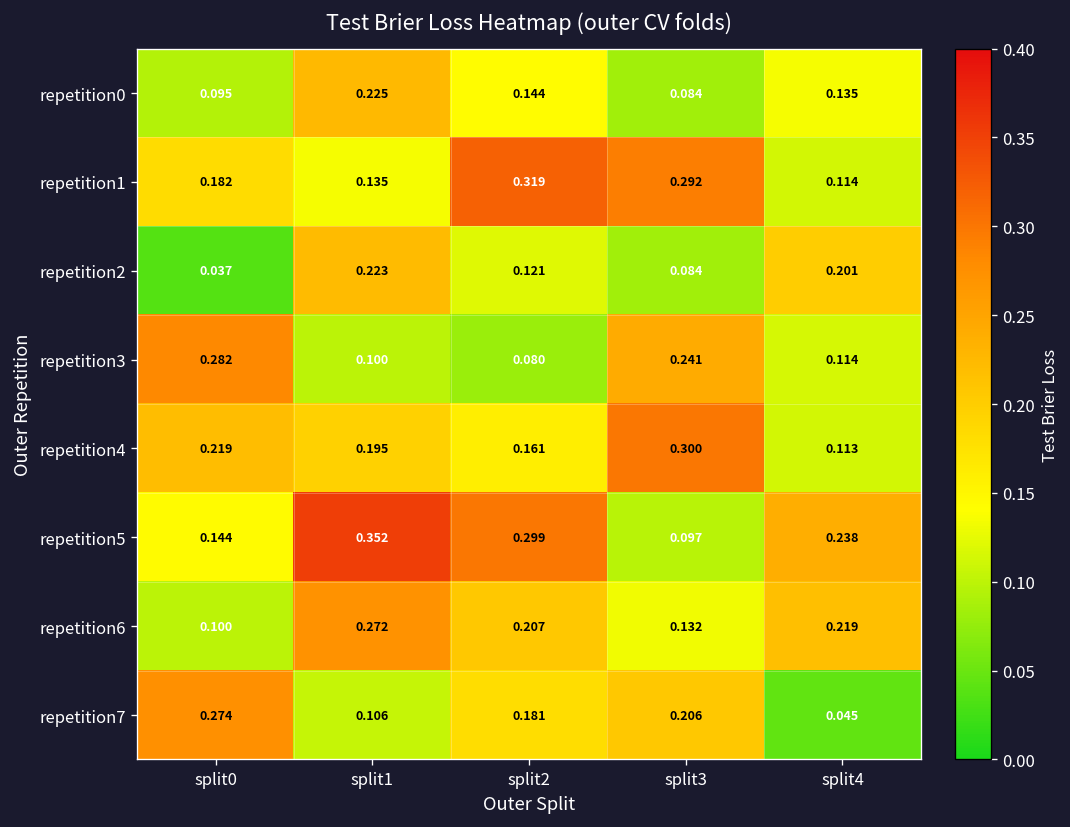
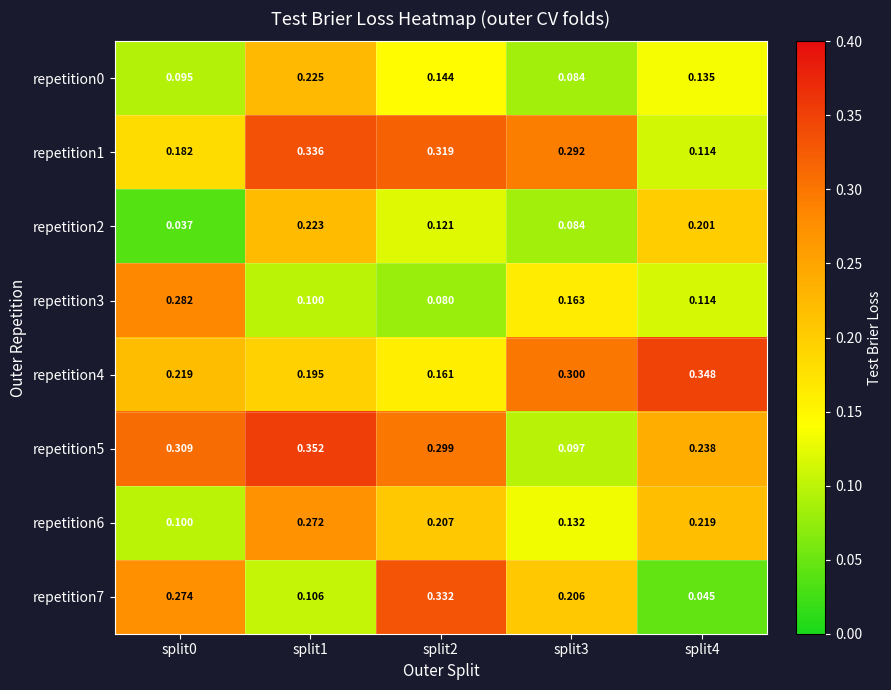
  {
    "repetition0": {
      "split0": 0.095,
      "split1": 0.225,
      "split2": 0.144,
      "split3": 0.084,
      "split4": 0.135
    },
    "repetition1": {
      "split0": 0.182,
-     "split1": 0.135,
+     "split1": 0.336,
      "split2": 0.319,
      "split3": 0.292,
      "split4": 0.114
    },
    "repetition2": {
      "split0": 0.037,
      "split1": 0.223,
      "split2": 0.121,
      "split3": 0.084,
      "split4": 0.201
    },
    "repetition3": {
      "split0": 0.282,
      "split1": 0.100,
      "split2": 0.080,
-     "split3": 0.241,
+     "split3": 0.163,
      "split4": 0.114
    },
    "repetition4": {
      "split0": 0.219,
      "split1": 0.195,
      "split2": 0.161,
      "split3": 0.300,
-     "split4": 0.113
+     "split4": 0.348
    },
    "repetition5": {
-     "split0": 0.144,
+     "split0": 0.309,
      "split1": 0.352,
      "split2": 0.299,
      "split3": 0.097,
      "split4": 0.238
    },
    "repetition6": {
      "split0": 0.100,
      "split1": 0.272,
      "split2": 0.207,
      "split3": 0.132,
      "split4": 0.219
    },
    "repetition7": {
      "split0": 0.274,
      "split1": 0.106,
-     "split2": 0.181,
+     "split2": 0.332,
      "split3": 0.206,
      "split4": 0.045
    }
  }
